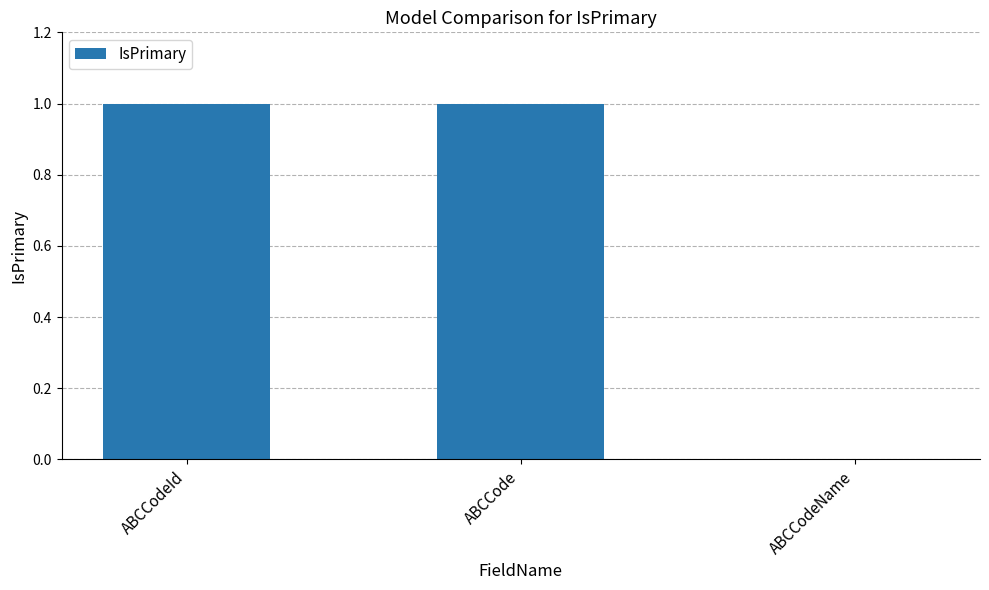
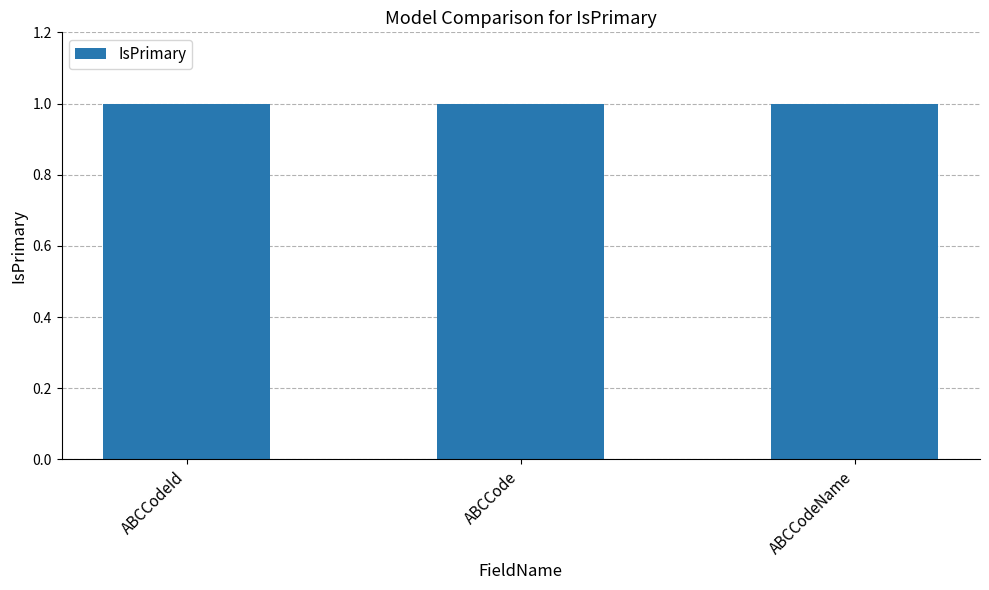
  {
    "ABCCodeId": 1,
    "ABCCode": 1,
-   "ABCCodeName": 0
+   "ABCCodeName": 1
  }
